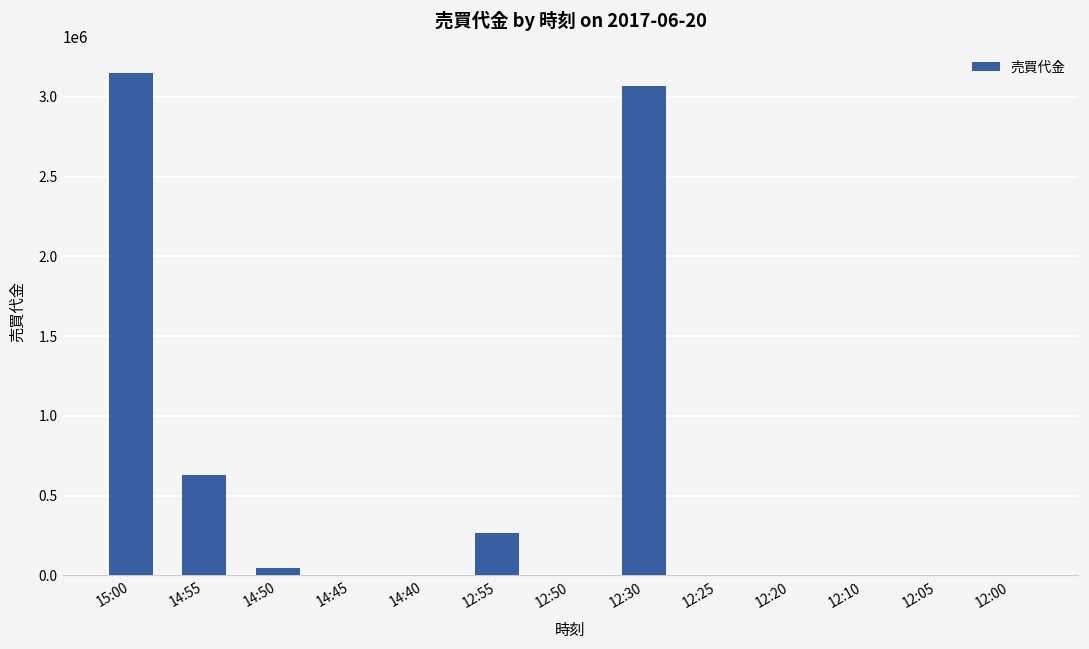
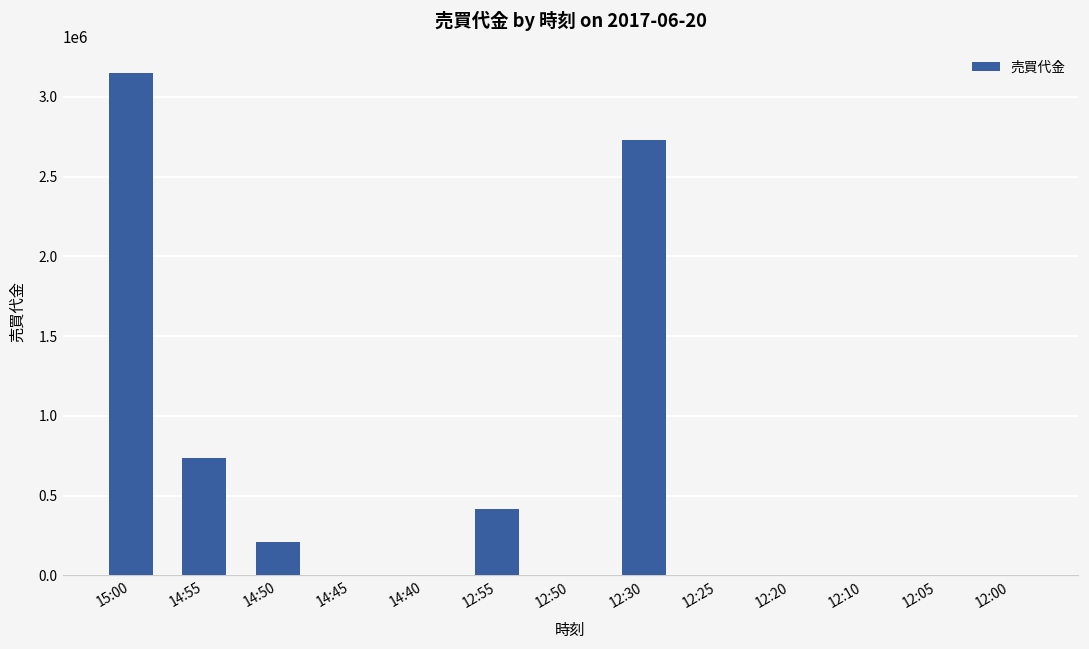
  {
    "15:00": 3150000,
-   "14:55": 630000,
-   "14:50": 50000,
+   "14:55": 740000,
+   "14:50": 210000,
    "14:45": 0,
    "14:40": 0,
-   "12:55": 270000,
+   "12:55": 420000,
    "12:50": 0,
-   "12:30": 3070000,
+   "12:30": 2730000,
    "12:25": 0,
    "12:20": 0,
    "12:10": 0,
    "12:05": 0,
    "12:00": 0
  }
